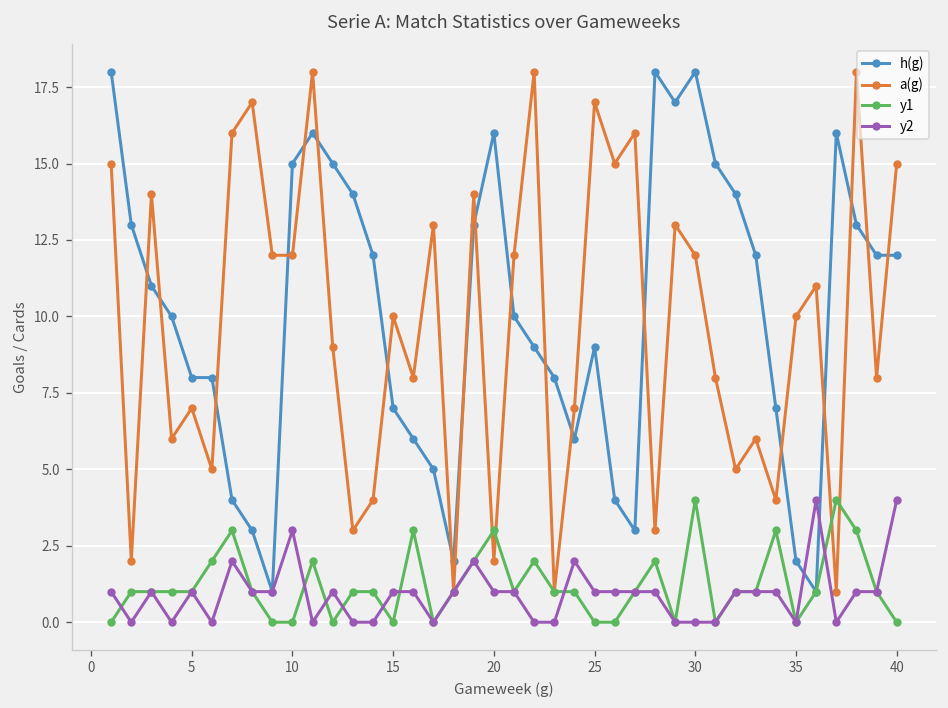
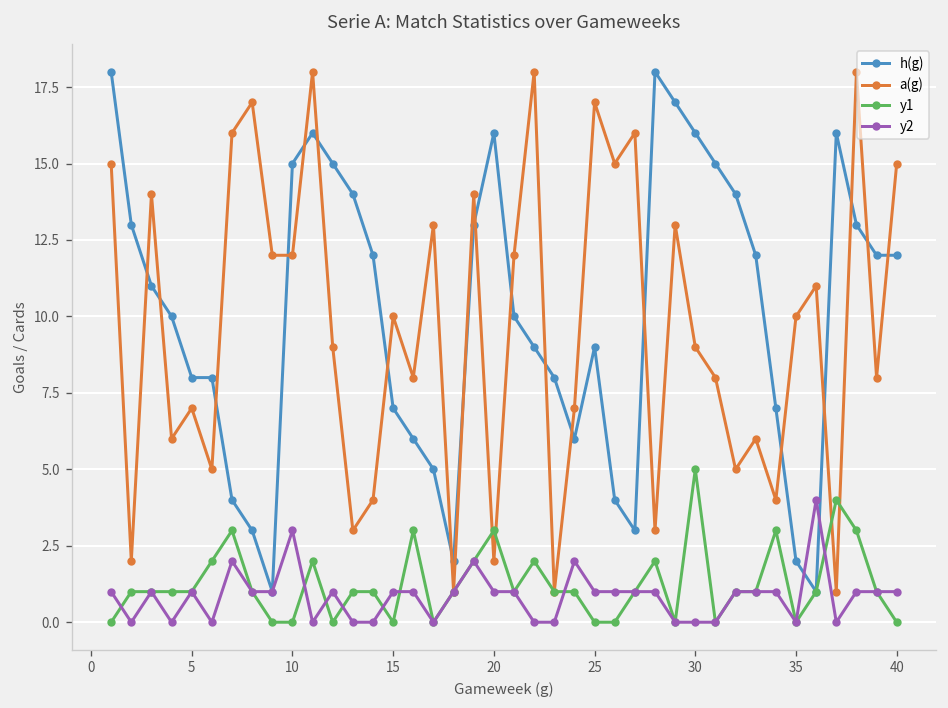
  {
    "h(g)": {
      "5": 8,
      "10": 15,
      "15": 7,
      "20": 16,
      "25": 9,
-     "30": 18,
+     "30": 16,
      "35": 2,
      "40": 12
    },
    "a(g)": {
      "5": 7,
      "10": 12,
      "15": 10,
      "20": 2,
      "25": 17,
-     "30": 12,
+     "30": 9,
      "35": 10,
      "40": 15
    },
    "y1": {
      "10": 0,
      "15": 0,
      "20": 3,
      "25": 0,
-     "30": 4,
+     "30": 5,
      "40": 0
    },
    "y2": {
      "10": 3,
      "15": 1,
      "20": 1,
      "25": 1,
      "30": 0,
-     "40": 4
+     "40": 1
    }
  }
